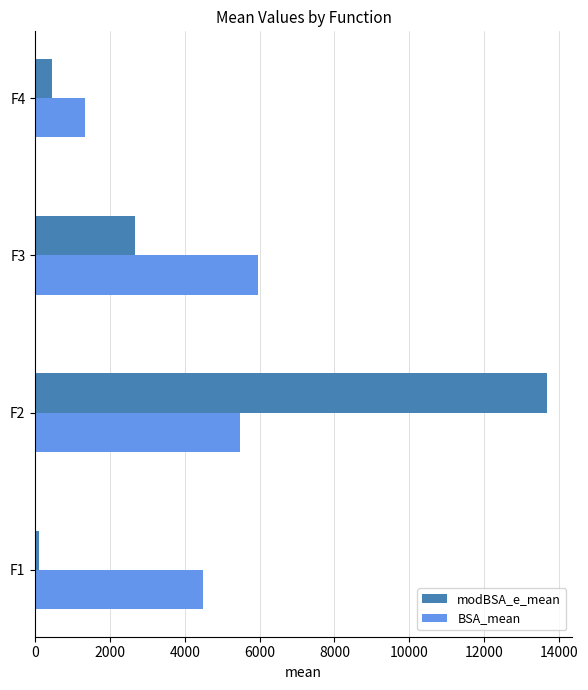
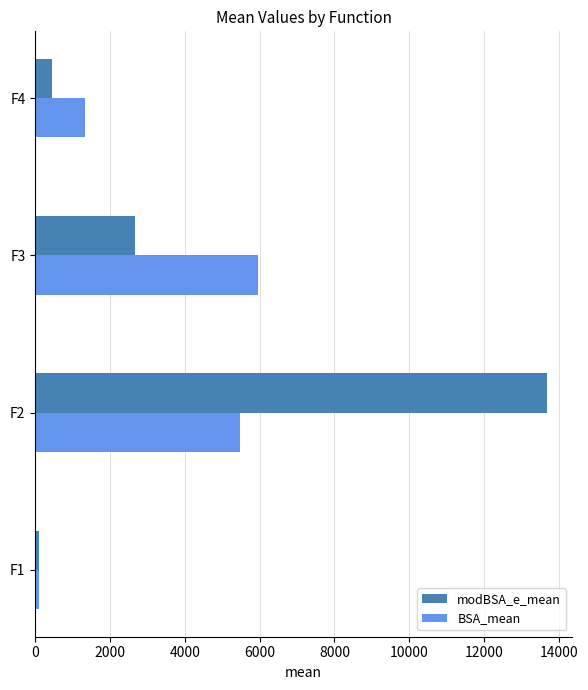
  {
    "modBSA_e_mean": {
      "F4": 400,
      "F3": 2700,
      "F2": 13700,
      "F1": 100
    },
    "BSA_mean": {
      "F4": 1300,
      "F3": 6000,
      "F2": 5500,
-     "F1": 4500
+     "F1": 100
    }
  }
